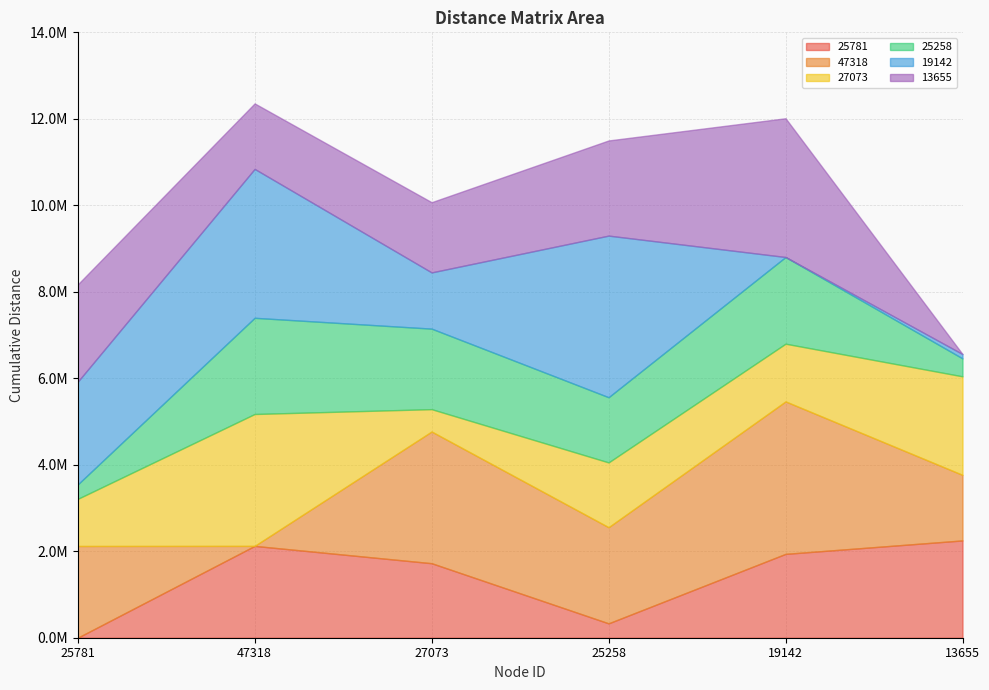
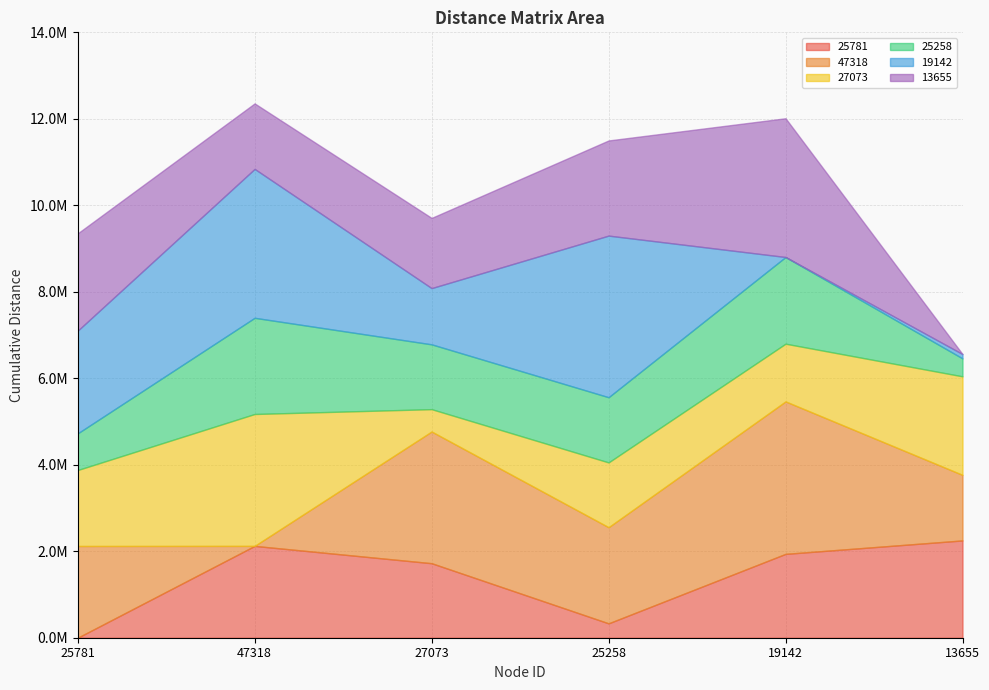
  {
    "27073": {
-     "25781": 1100000,
+     "25781": 1800000,
      "47318": 3100000,
      "27073": 500000,
      "25258": 1500000,
      "19142": 1300000,
      "13655": 2300000
    },
    "25258": {
-     "25781": 300000,
+     "25781": 800000,
      "47318": 2200000,
-     "27073": 1900000,
+     "27073": 1500000,
      "25258": 1500000,
      "13655": 400000
    },
    "19142": {
      "25781": 2400000,
      "47318": 3400000,
      "27073": 1300000,
      "25258": 3700000
    },
    "13655": {
      "25781": 2300000,
      "47318": 1500000,
      "27073": 1600000,
      "25258": 2200000,
      "19142": 3200000
    }
  }
